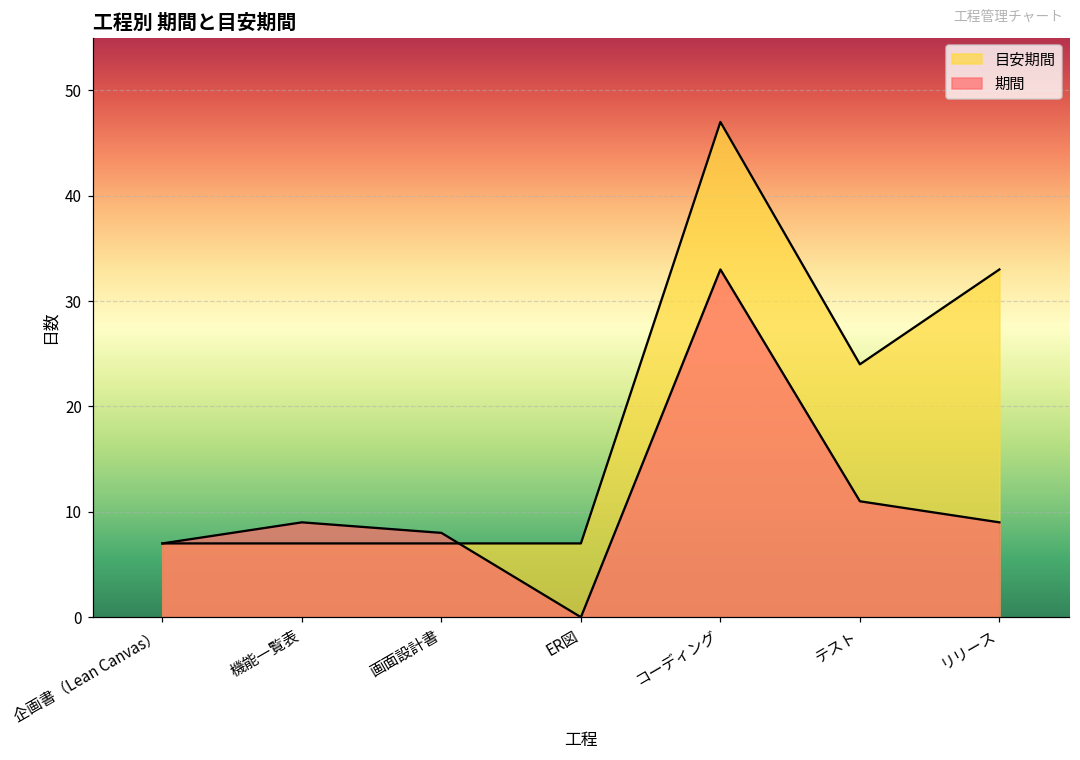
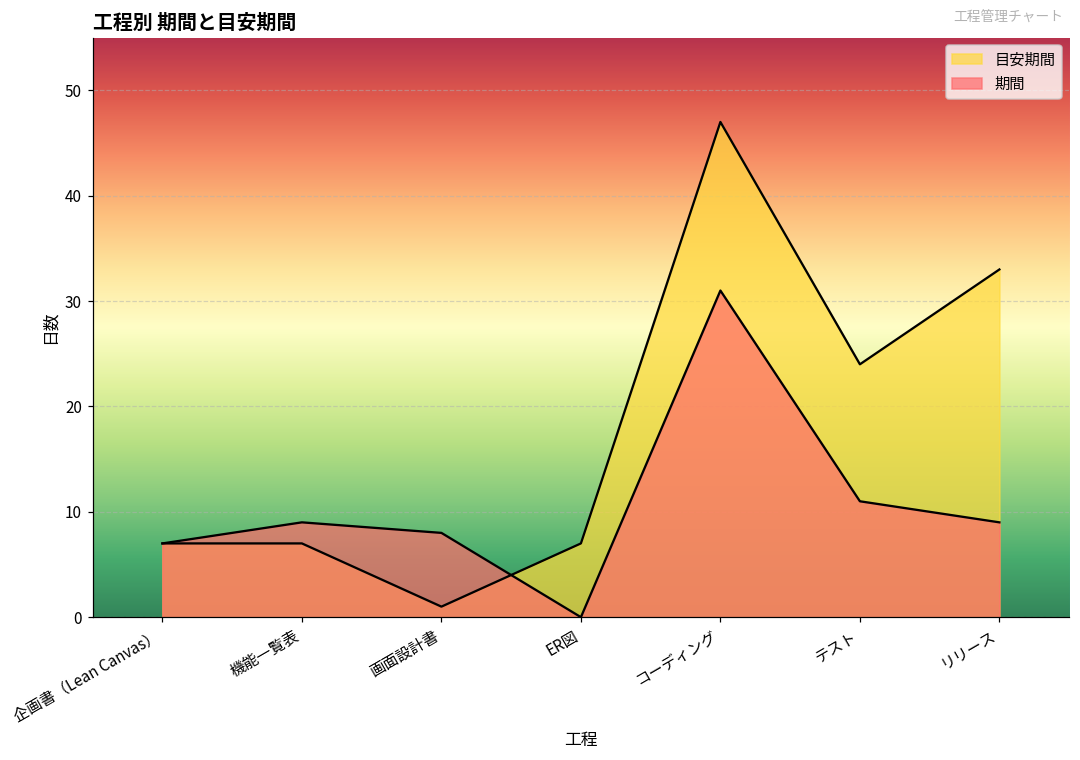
  {
    "目安期間": {
      "機能一覧表": 7,
-     "画面設計書": 7,
+     "画面設計書": 1,
      "ER図": 7,
      "コーディング": 47,
      "テスト": 24,
      "リリース": 33
    },
    "期間": {
      "機能一覧表": 9,
      "画面設計書": 8,
      "ER図": 0,
-     "コーディング": 33,
+     "コーディング": 31,
      "テスト": 11,
      "リリース": 9
    }
  }
